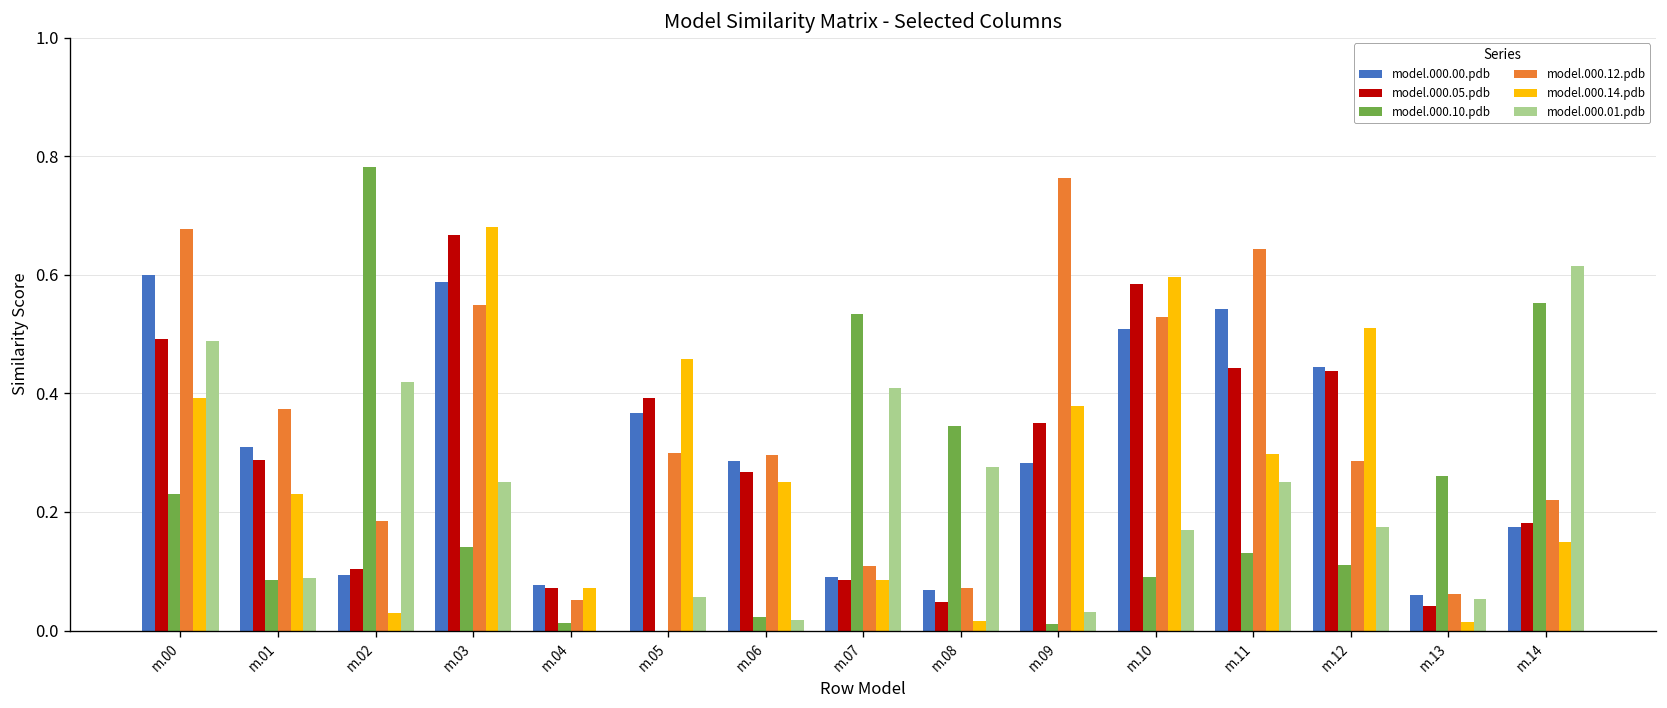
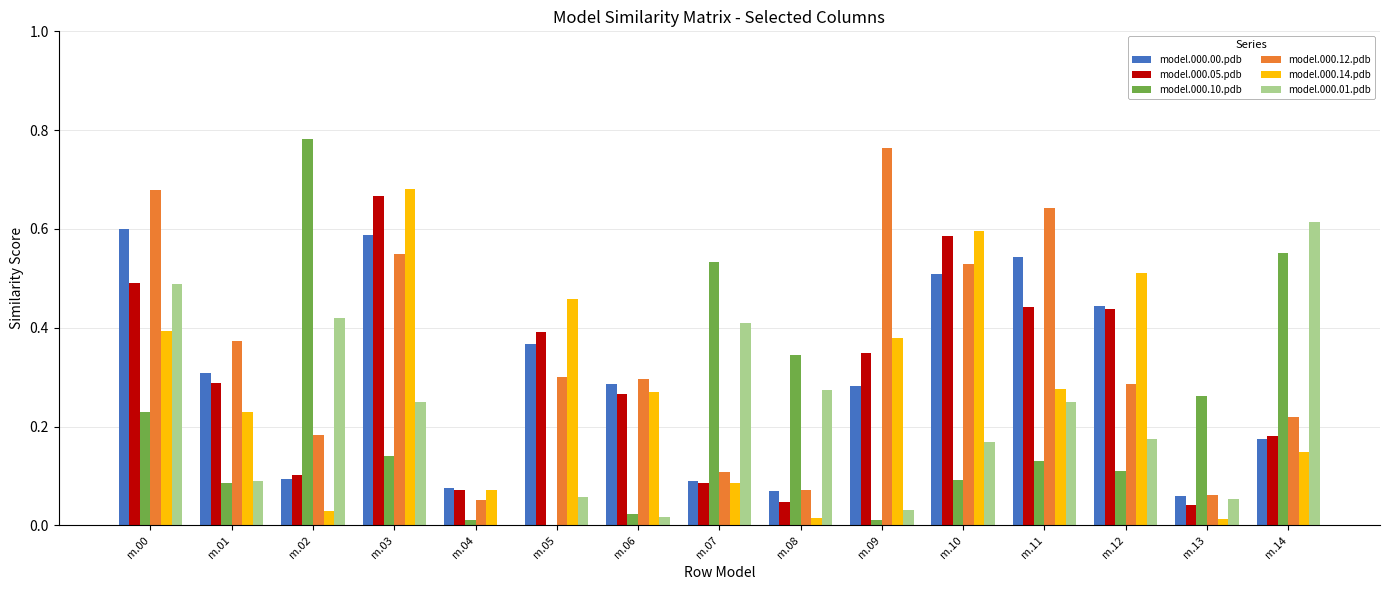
  {
    "model.000.00.pdb": {
      "m.00": 0.60,
      "m.01": 0.31,
      "m.02": 0.09,
      "m.03": 0.59,
      "m.04": 0.08,
      "m.05": 0.37,
      "m.06": 0.29,
      "m.07": 0.09,
      "m.08": 0.07,
      "m.09": 0.28,
      "m.10": 0.51,
      "m.11": 0.54,
      "m.12": 0.44,
      "m.13": 0.06,
      "m.14": 0.18
    },
    "model.000.05.pdb": {
      "m.00": 0.49,
      "m.01": 0.29,
      "m.02": 0.10,
      "m.03": 0.67,
      "m.04": 0.07,
      "m.05": 0.39,
      "m.06": 0.27,
      "m.07": 0.09,
      "m.08": 0.05,
      "m.09": 0.35,
      "m.10": 0.59,
      "m.11": 0.44,
      "m.12": 0.44,
      "m.13": 0.04,
      "m.14": 0.18
    },
    "model.000.10.pdb": {
      "m.00": 0.23,
      "m.01": 0.09,
      "m.02": 0.78,
      "m.03": 0.14,
      "m.04": 0.01,
      "m.05": 0.00,
      "m.06": 0.02,
      "m.07": 0.53,
      "m.08": 0.35,
      "m.09": 0.01,
      "m.10": 0.09,
      "m.11": 0.13,
      "m.12": 0.11,
      "m.13": 0.26,
      "m.14": 0.55
    },
    "model.000.12.pdb": {
      "m.00": 0.68,
      "m.01": 0.37,
      "m.02": 0.18,
      "m.03": 0.55,
      "m.04": 0.05,
      "m.05": 0.30,
      "m.06": 0.30,
      "m.07": 0.11,
      "m.08": 0.07,
      "m.09": 0.76,
      "m.10": 0.53,
      "m.11": 0.64,
      "m.12": 0.29,
      "m.13": 0.06,
      "m.14": 0.22
    },
    "model.000.14.pdb": {
      "m.00": 0.39,
      "m.01": 0.23,
      "m.02": 0.03,
      "m.03": 0.68,
      "m.04": 0.07,
      "m.05": 0.46,
-     "m.06": 0.25,
+     "m.06": 0.27,
      "m.07": 0.09,
      "m.08": 0.02,
      "m.09": 0.38,
      "m.10": 0.60,
-     "m.11": 0.30,
+     "m.11": 0.28,
      "m.12": 0.51,
      "m.13": 0.01,
      "m.14": 0.15
    },
    "model.000.01.pdb": {
      "m.00": 0.49,
      "m.01": 0.09,
      "m.02": 0.42,
      "m.03": 0.25,
      "m.04": 0.00,
      "m.05": 0.06,
      "m.06": 0.02,
      "m.07": 0.41,
      "m.08": 0.28,
      "m.09": 0.03,
      "m.10": 0.17,
      "m.11": 0.25,
      "m.12": 0.17,
      "m.13": 0.05,
      "m.14": 0.62
    }
  }
